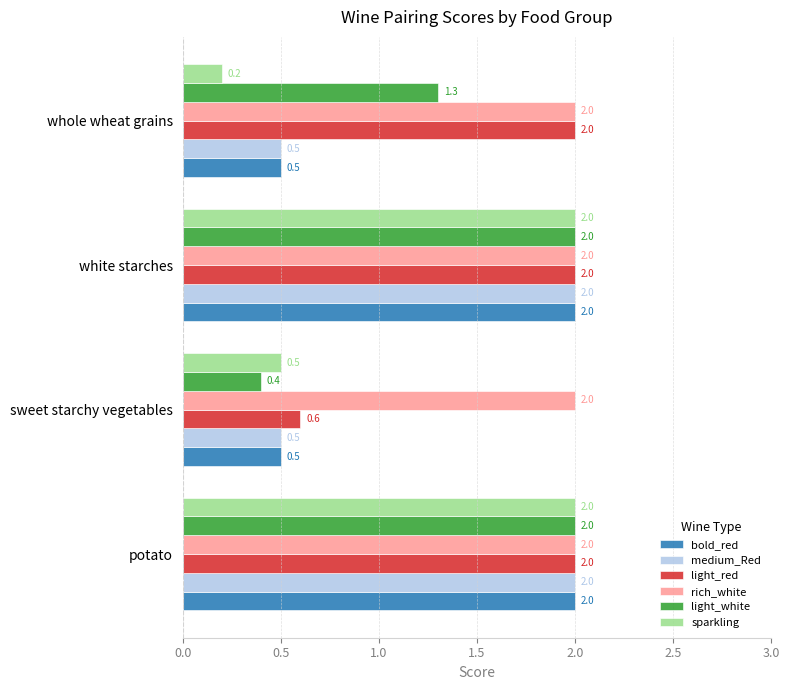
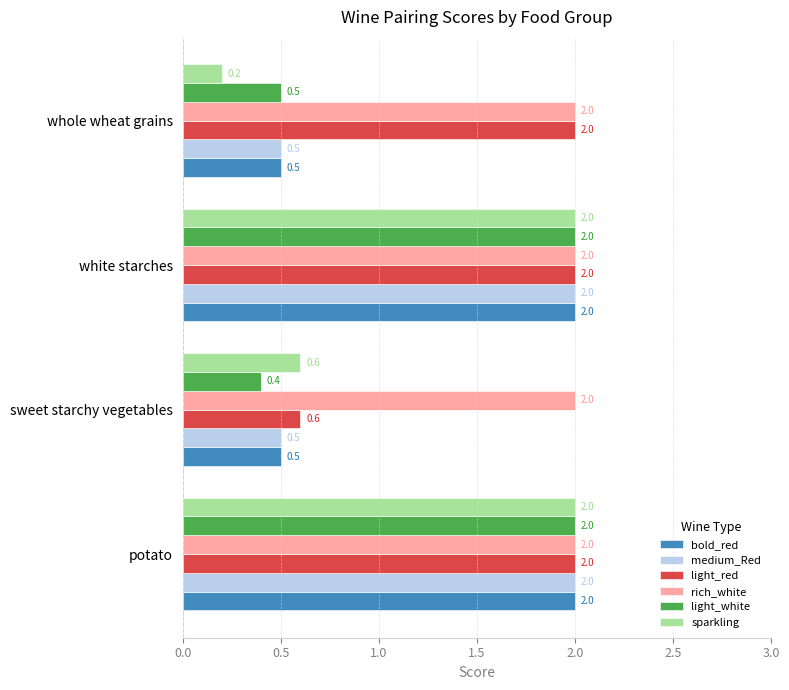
  {
    "bold_red": {
      "whole wheat grains": 0.5,
      "white starches": 2.0,
      "sweet starchy vegetables": 0.5,
      "potato": 2.0
    },
    "medium_Red": {
      "whole wheat grains": 0.5,
      "white starches": 2.0,
      "sweet starchy vegetables": 0.5,
      "potato": 2.0
    },
    "light_red": {
      "whole wheat grains": 2.0,
      "white starches": 2.0,
      "sweet starchy vegetables": 0.6,
      "potato": 2.0
    },
    "rich_white": {
      "whole wheat grains": 2.0,
      "white starches": 2.0,
      "sweet starchy vegetables": 2.0,
      "potato": 2.0
    },
    "light_white": {
-     "whole wheat grains": 1.3,
+     "whole wheat grains": 0.5,
      "white starches": 2.0,
      "sweet starchy vegetables": 0.4,
      "potato": 2.0
    },
    "sparkling": {
      "whole wheat grains": 0.2,
      "white starches": 2.0,
-     "sweet starchy vegetables": 0.5,
+     "sweet starchy vegetables": 0.6,
      "potato": 2.0
    }
  }
